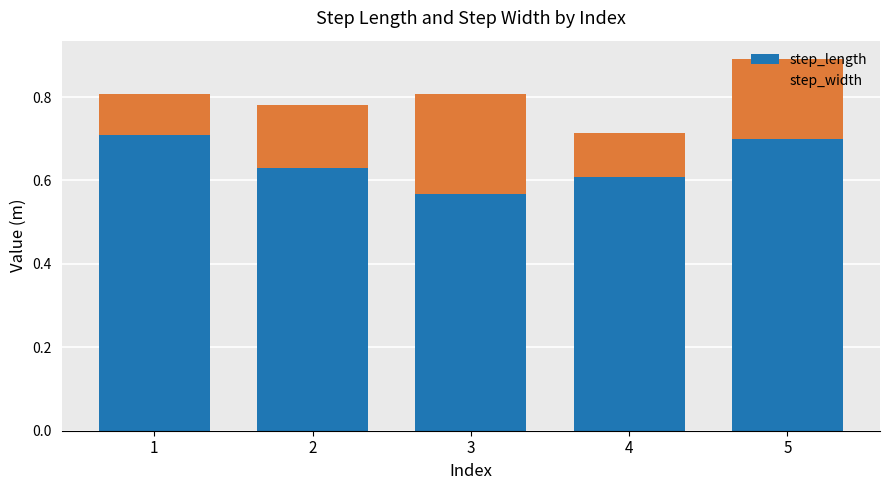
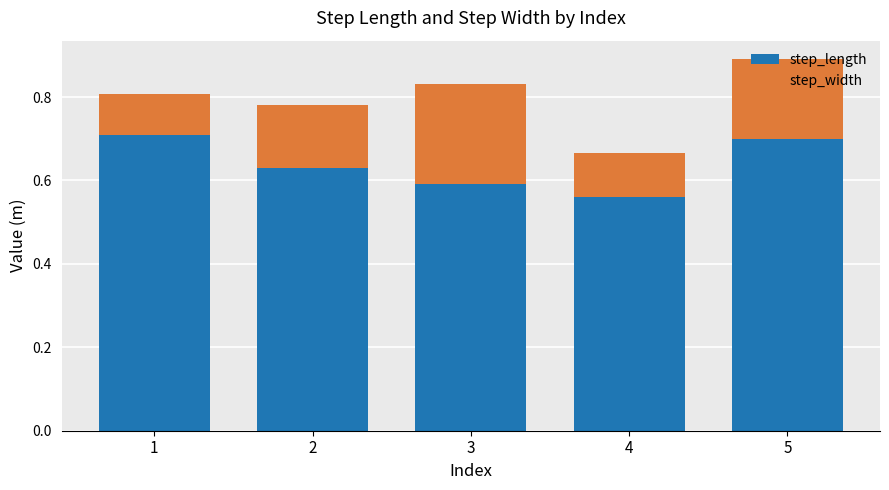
  {
    "step_length": {
      "1": 0.71,
      "2": 0.63,
-     "3": 0.57,
-     "4": 0.61,
+     "3": 0.59,
+     "4": 0.56,
      "5": 0.70
    },
    "step_width": {
      "1": 0.10,
      "2": 0.15,
      "3": 0.24,
      "4": 0.11,
      "5": 0.19
    }
  }
